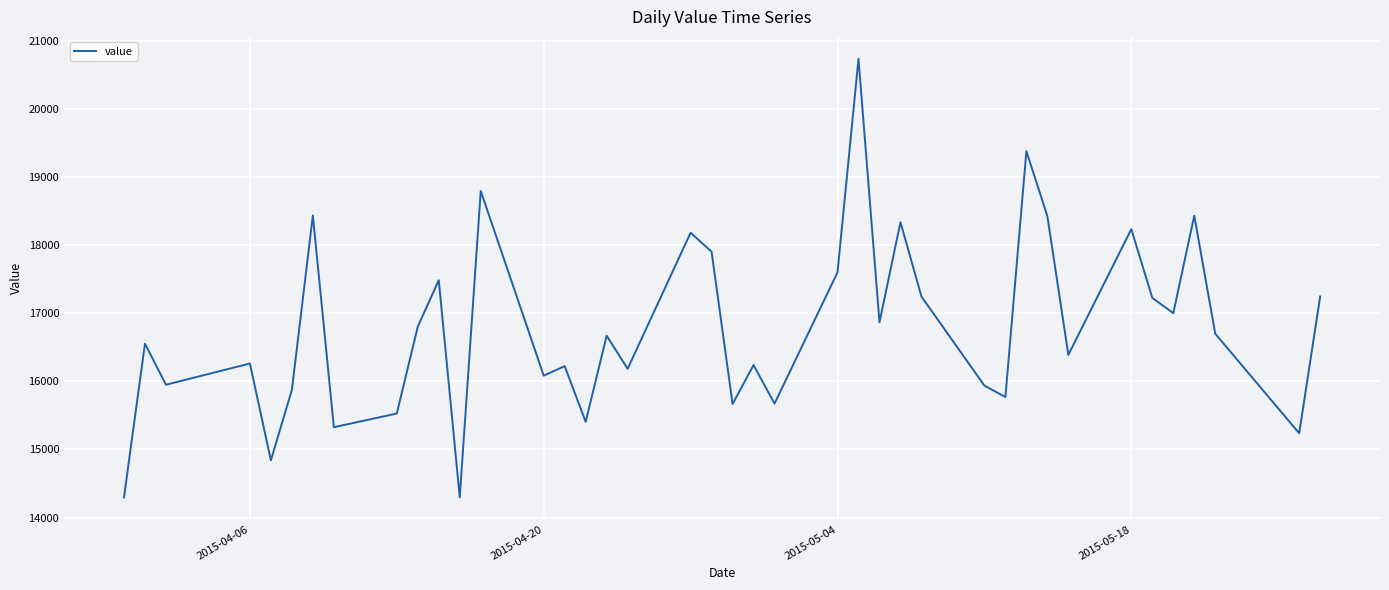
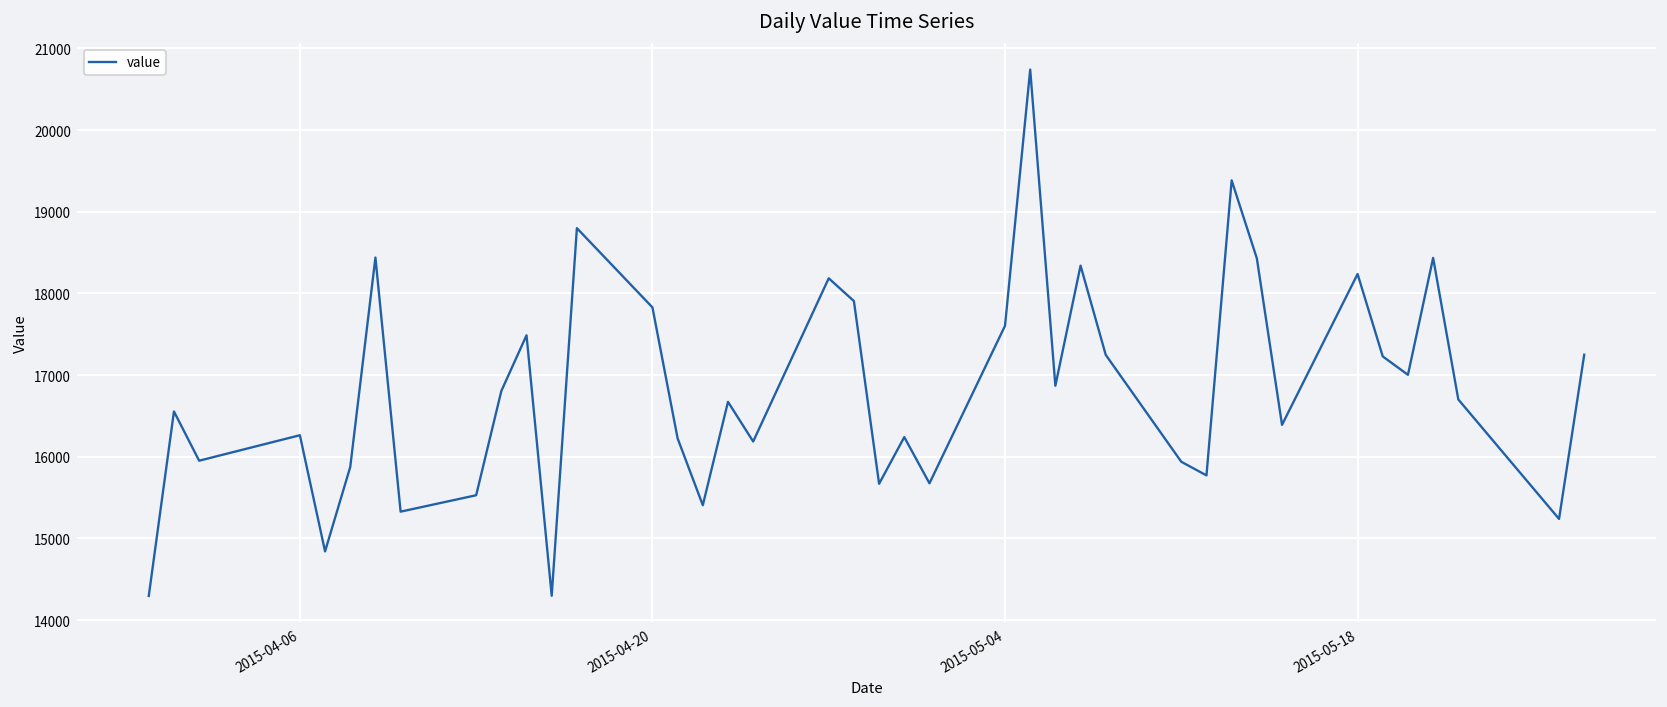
  {
    "2015-04-06": 16300,
-   "2015-04-20": 16100,
+   "2015-04-20": 17800,
    "2015-05-04": 17600,
    "2015-05-18": 18200
  }
